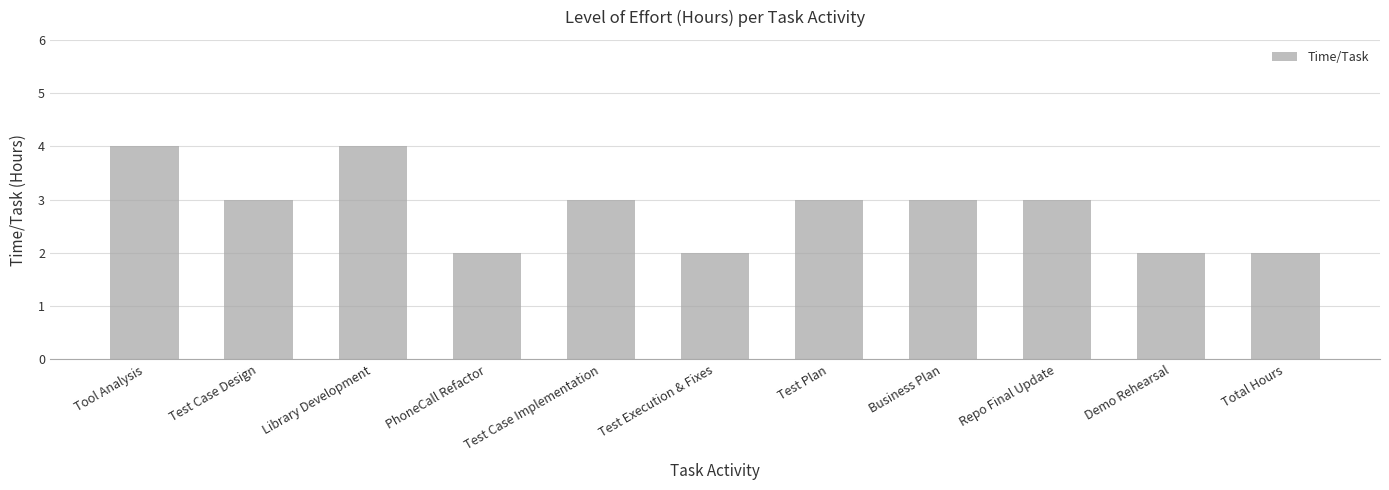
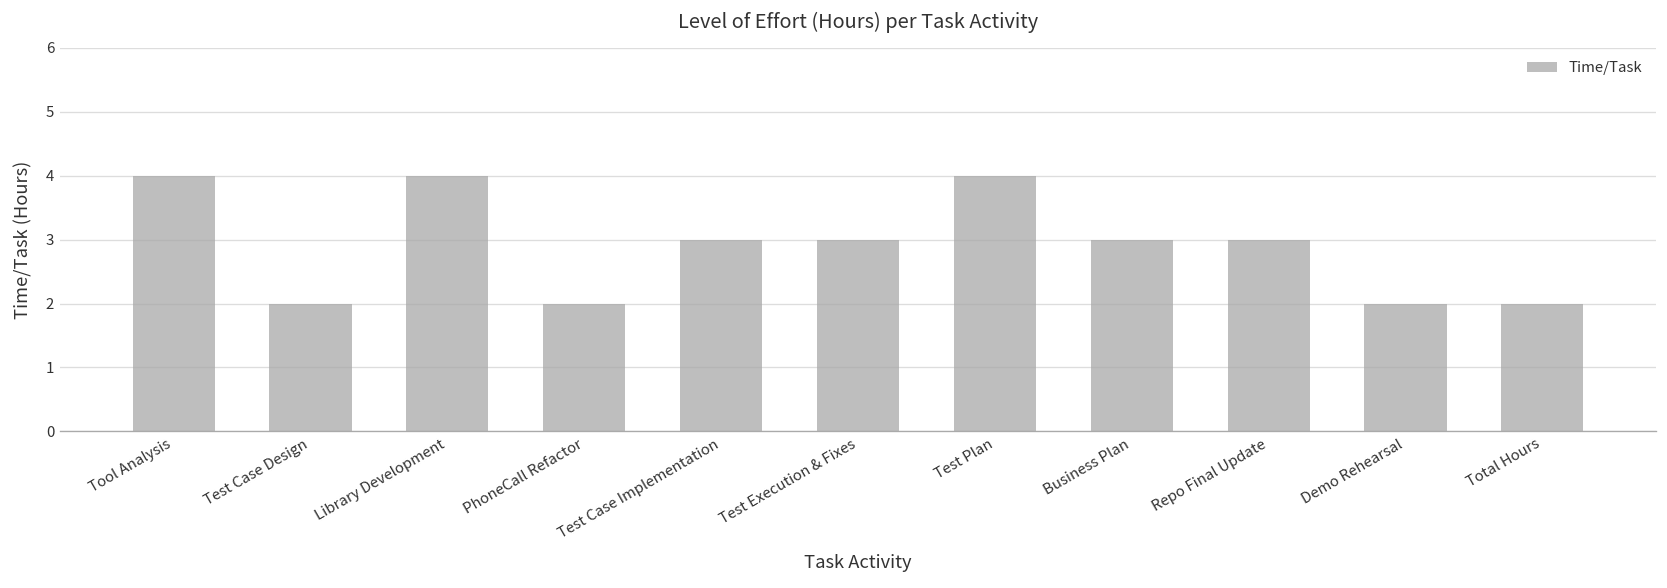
  {
    "Tool Analysis": 4,
-   "Test Case Design": 3,
+   "Test Case Design": 2,
    "Library Development": 4,
    "PhoneCall Refactor": 2,
    "Test Case Implementation": 3,
-   "Test Execution & Fixes": 2,
-   "Test Plan": 3,
+   "Test Execution & Fixes": 3,
+   "Test Plan": 4,
    "Business Plan": 3,
    "Repo Final Update": 3,
    "Demo Rehearsal": 2,
    "Total Hours": 2
  }
